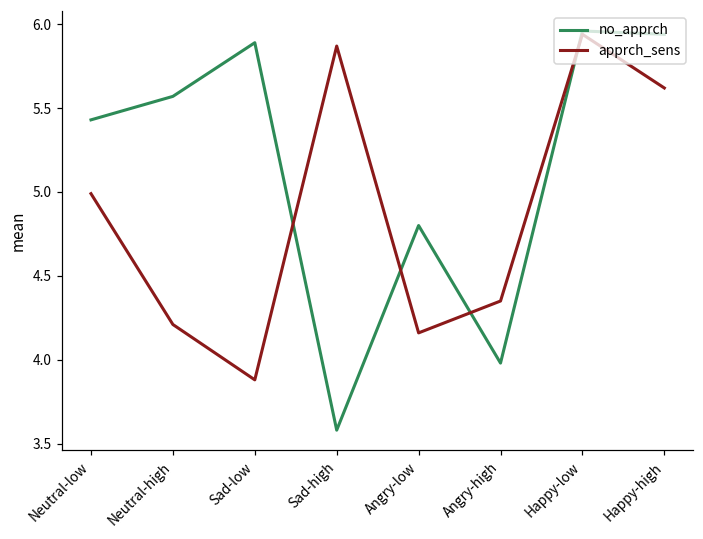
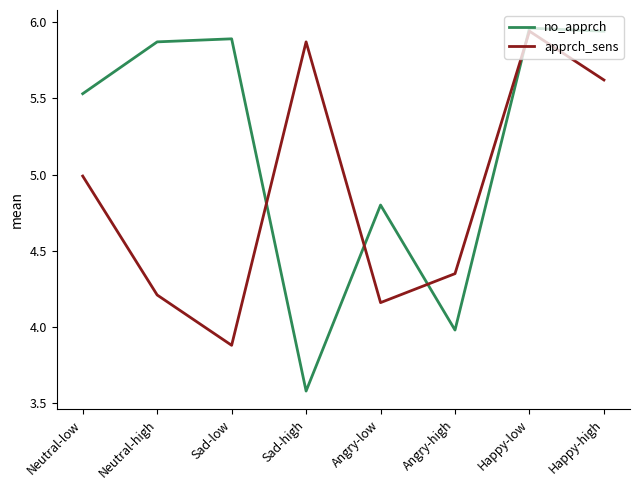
  {
    "no_apprch": {
-     "Neutral-low": 5.43,
-     "Neutral-high": 5.57,
+     "Neutral-low": 5.53,
+     "Neutral-high": 5.87,
      "Sad-low": 5.89,
      "Sad-high": 3.58,
      "Angry-low": 4.80,
      "Angry-high": 3.98
    },
    "apprch_sens": {
      "Neutral-low": 4.99,
      "Neutral-high": 4.21,
      "Sad-low": 3.88,
      "Sad-high": 5.87,
      "Angry-low": 4.16,
      "Angry-high": 4.35,
      "Happy-high": 5.62
    }
  }
